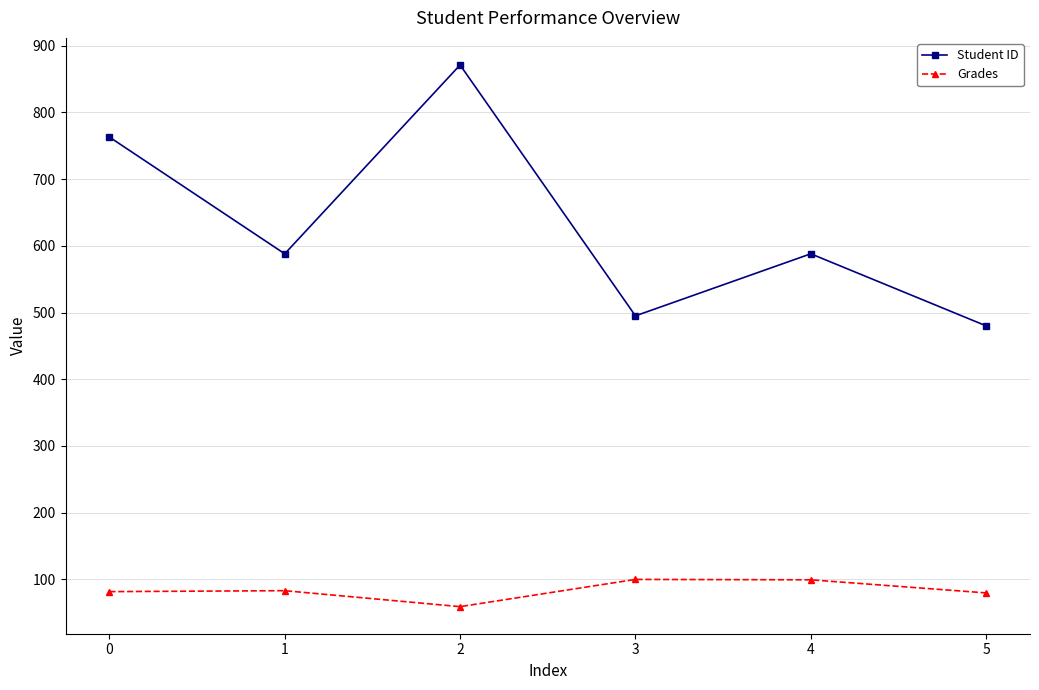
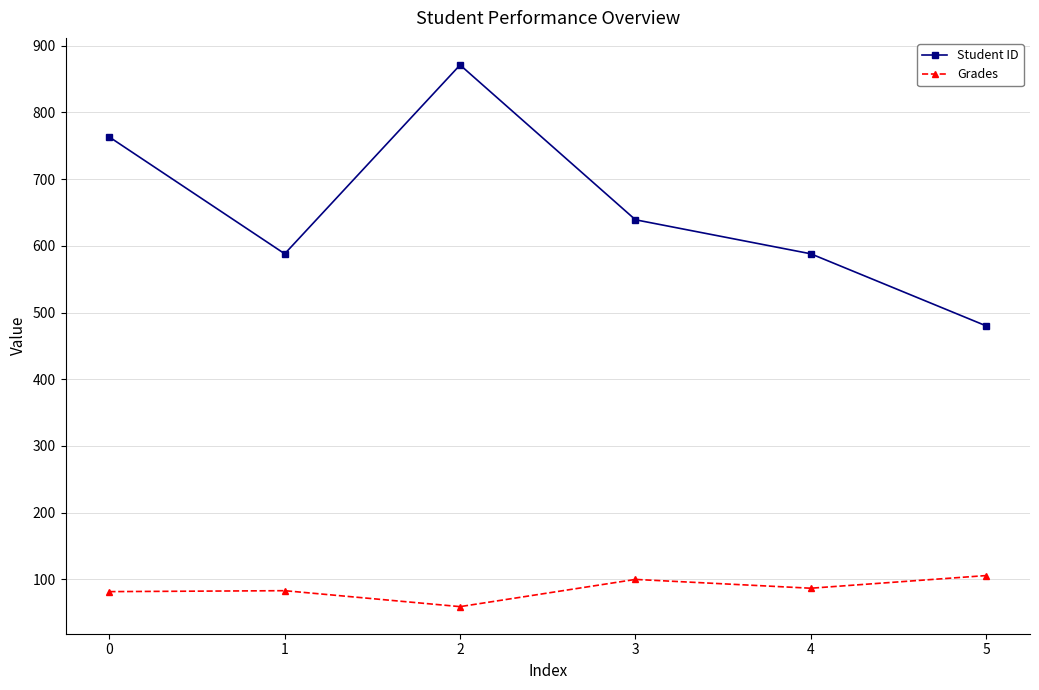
  {
    "Student ID": {
      "0": 760,
      "1": 590,
      "2": 870,
-     "3": 500,
+     "3": 640,
      "4": 590,
      "5": 480
    },
    "Grades": {
      "0": 80,
      "1": 80,
      "2": 60,
      "3": 100,
-     "4": 100,
-     "5": 80
+     "4": 90,
+     "5": 110
    }
  }
